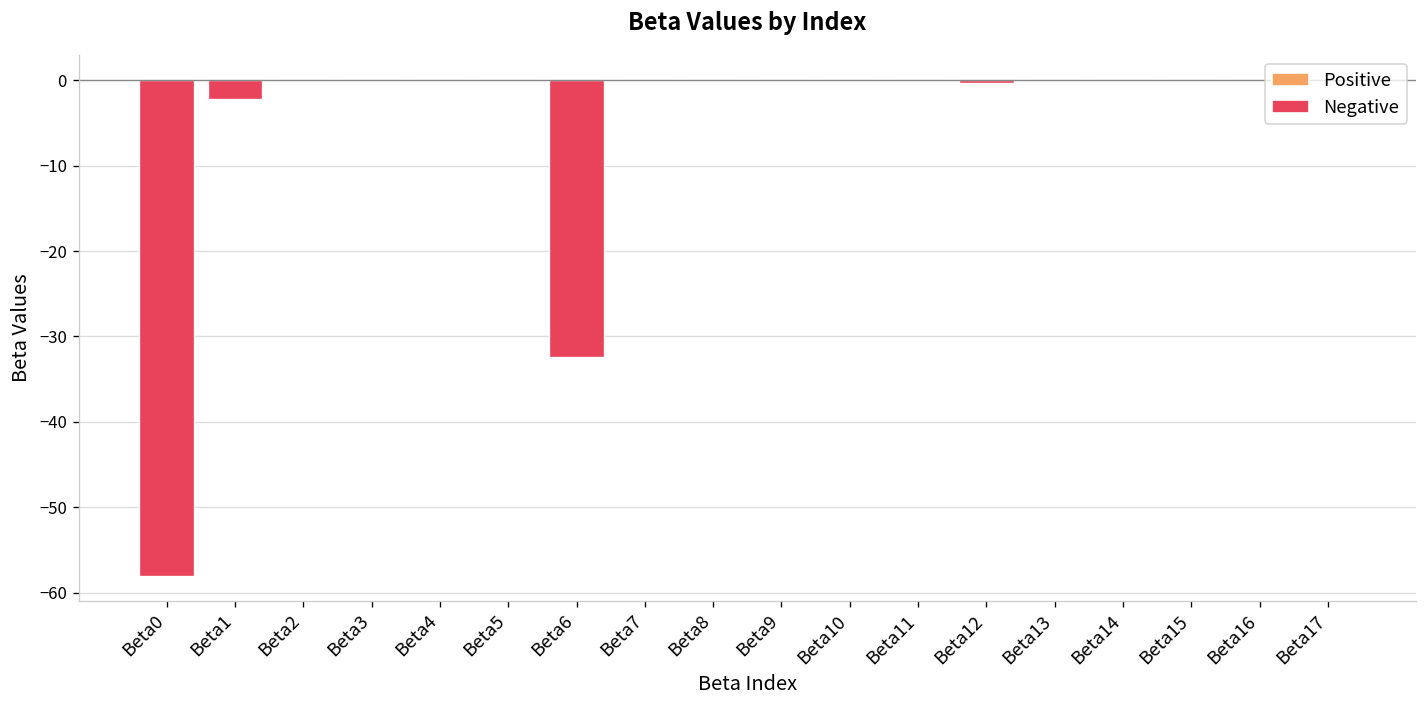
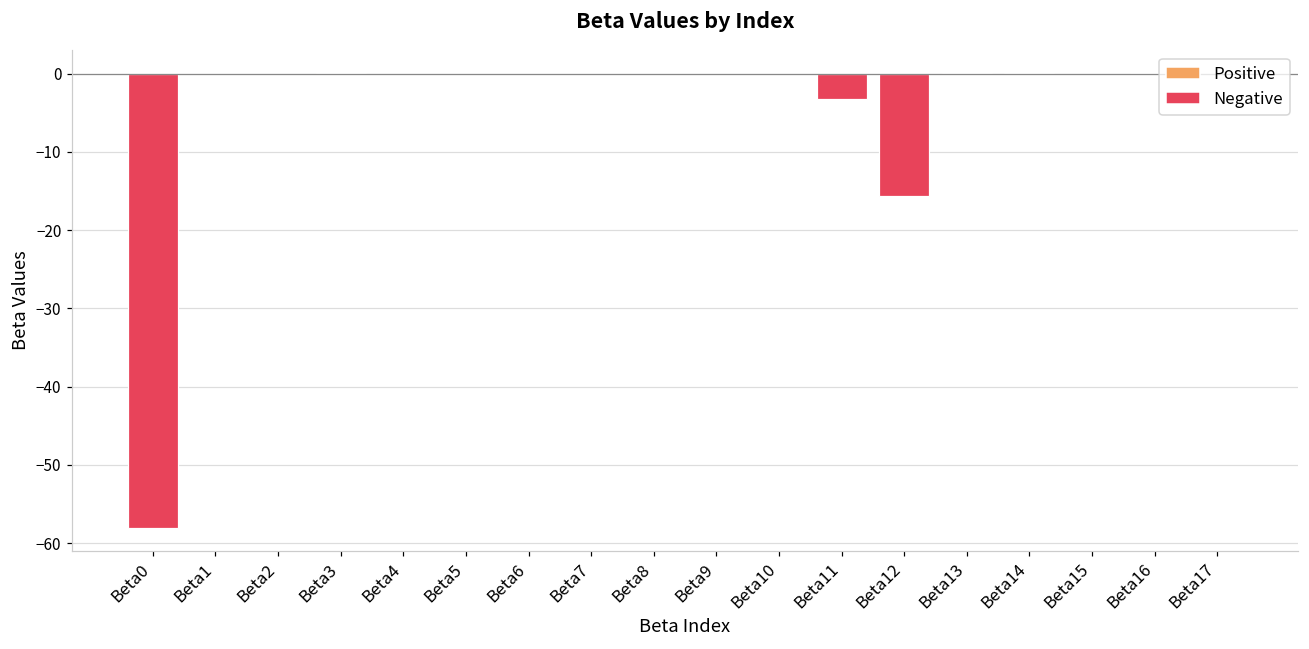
  {
    "Beta0": -58,
-   "Beta1": -2,
-   "Beta6": -32,
-   "Beta11": 0,
-   "Beta12": 0
+   "Beta1": 0,
+   "Beta6": 0,
+   "Beta11": -3,
+   "Beta12": -16
  }
